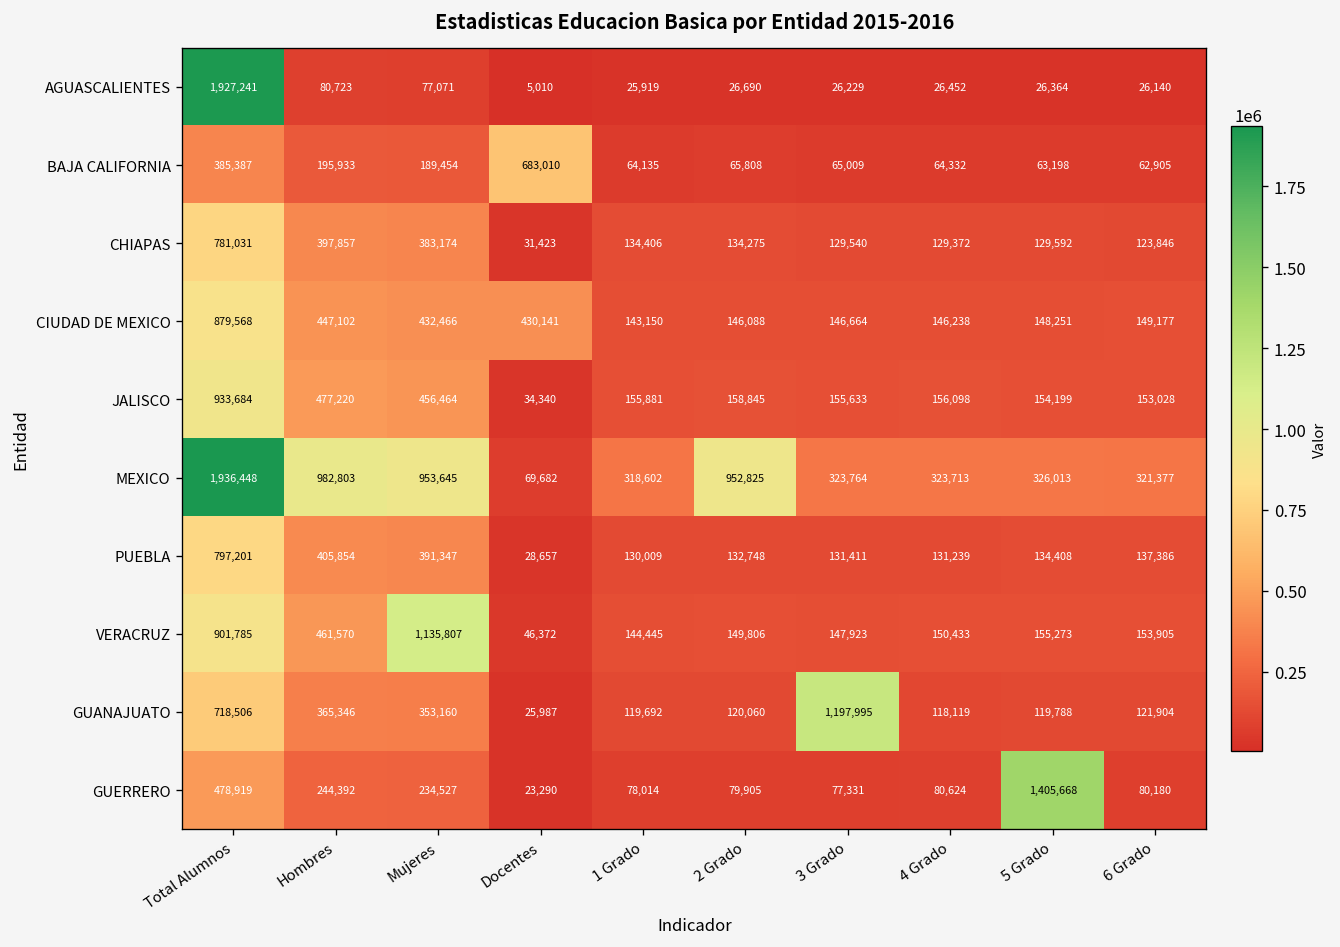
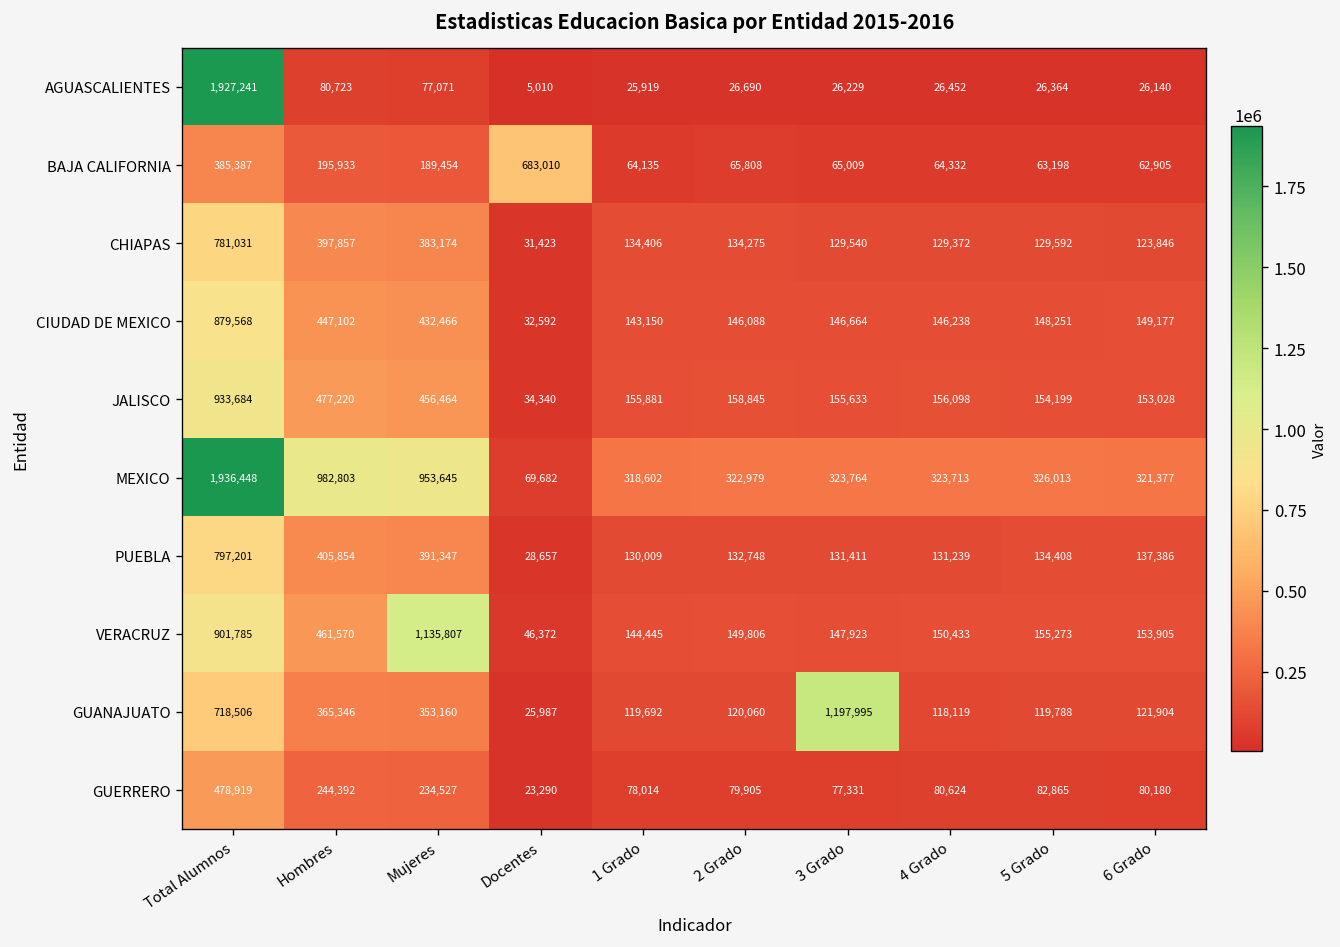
  {
    "AGUASCALIENTES": {
      "Total Alumnos": "1,927,241",
      "Hombres": "80,723",
      "Mujeres": "77,071",
      "Docentes": "5,010",
      "1 Grado": "25,919",
      "2 Grado": "26,690",
      "3 Grado": "26,229",
      "4 Grado": "26,452",
      "5 Grado": "26,364",
      "6 Grado": "26,140"
    },
    "BAJA CALIFORNIA": {
      "Total Alumnos": "385,387",
      "Hombres": "195,933",
      "Mujeres": "189,454",
      "Docentes": "683,010",
      "1 Grado": "64,135",
      "2 Grado": "65,808",
      "3 Grado": "65,009",
      "4 Grado": "64,332",
      "5 Grado": "63,198",
      "6 Grado": "62,905"
    },
    "CHIAPAS": {
      "Total Alumnos": "781,031",
      "Hombres": "397,857",
      "Mujeres": "383,174",
      "Docentes": "31,423",
      "1 Grado": "134,406",
      "2 Grado": "134,275",
      "3 Grado": "129,540",
      "4 Grado": "129,372",
      "5 Grado": "129,592",
      "6 Grado": "123,846"
    },
    "CIUDAD DE MEXICO": {
      "Total Alumnos": "879,568",
      "Hombres": "447,102",
      "Mujeres": "432,466",
-     "Docentes": "430,141",
+     "Docentes": "32,592",
      "1 Grado": "143,150",
      "2 Grado": "146,088",
      "3 Grado": "146,664",
      "4 Grado": "146,238",
      "5 Grado": "148,251",
      "6 Grado": "149,177"
    },
    "JALISCO": {
      "Total Alumnos": "933,684",
      "Hombres": "477,220",
      "Mujeres": "456,464",
      "Docentes": "34,340",
      "1 Grado": "155,881",
      "2 Grado": "158,845",
      "3 Grado": "155,633",
      "4 Grado": "156,098",
      "5 Grado": "154,199",
      "6 Grado": "153,028"
    },
    "MEXICO": {
      "Total Alumnos": "1,936,448",
      "Hombres": "982,803",
      "Mujeres": "953,645",
      "Docentes": "69,682",
      "1 Grado": "318,602",
-     "2 Grado": "952,825",
+     "2 Grado": "322,979",
      "3 Grado": "323,764",
      "4 Grado": "323,713",
      "5 Grado": "326,013",
      "6 Grado": "321,377"
    },
    "PUEBLA": {
      "Total Alumnos": "797,201",
      "Hombres": "405,854",
      "Mujeres": "391,347",
      "Docentes": "28,657",
      "1 Grado": "130,009",
      "2 Grado": "132,748",
      "3 Grado": "131,411",
      "4 Grado": "131,239",
      "5 Grado": "134,408",
      "6 Grado": "137,386"
    },
    "VERACRUZ": {
      "Total Alumnos": "901,785",
      "Hombres": "461,570",
      "Mujeres": "1,135,807",
      "Docentes": "46,372",
      "1 Grado": "144,445",
      "2 Grado": "149,806",
      "3 Grado": "147,923",
      "4 Grado": "150,433",
      "5 Grado": "155,273",
      "6 Grado": "153,905"
    },
    "GUANAJUATO": {
      "Total Alumnos": "718,506",
      "Hombres": "365,346",
      "Mujeres": "353,160",
      "Docentes": "25,987",
      "1 Grado": "119,692",
      "2 Grado": "120,060",
      "3 Grado": "1,197,995",
      "4 Grado": "118,119",
      "5 Grado": "119,788",
      "6 Grado": "121,904"
    },
    "GUERRERO": {
      "Total Alumnos": "478,919",
      "Hombres": "244,392",
      "Mujeres": "234,527",
      "Docentes": "23,290",
      "1 Grado": "78,014",
      "2 Grado": "79,905",
      "3 Grado": "77,331",
      "4 Grado": "80,624",
-     "5 Grado": "1,405,668",
+     "5 Grado": "82,865",
      "6 Grado": "80,180"
    }
  }
